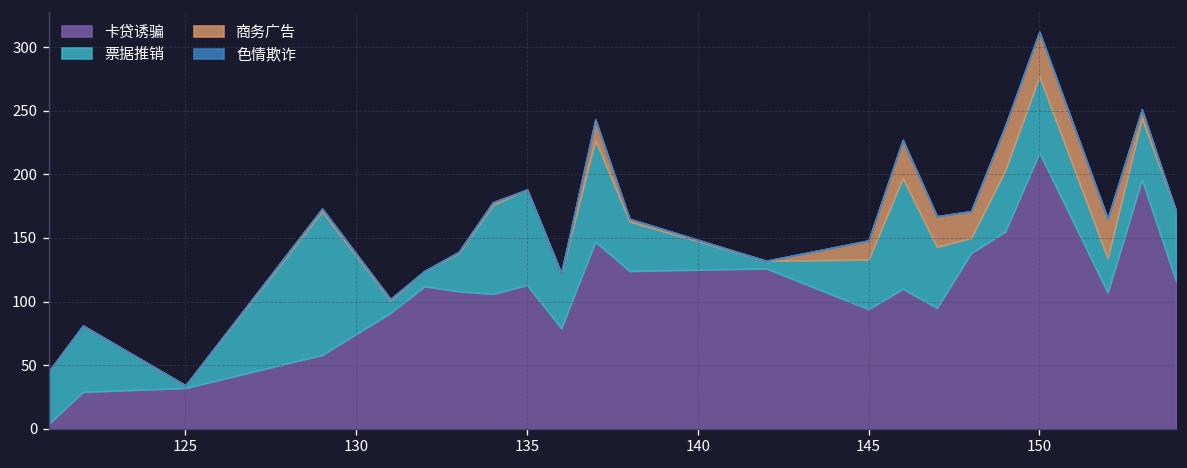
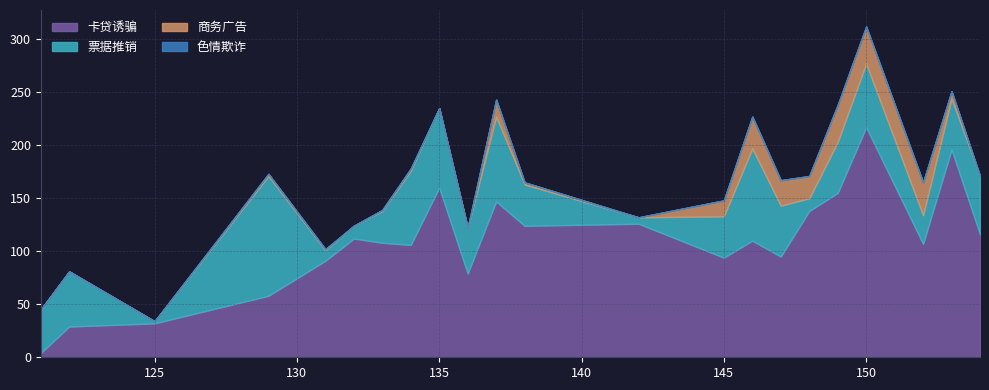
  {
    "卡贷诱骗": {
-     "135": 113,
+     "135": 160,
      "145": 94,
      "150": 217
    }
  }
